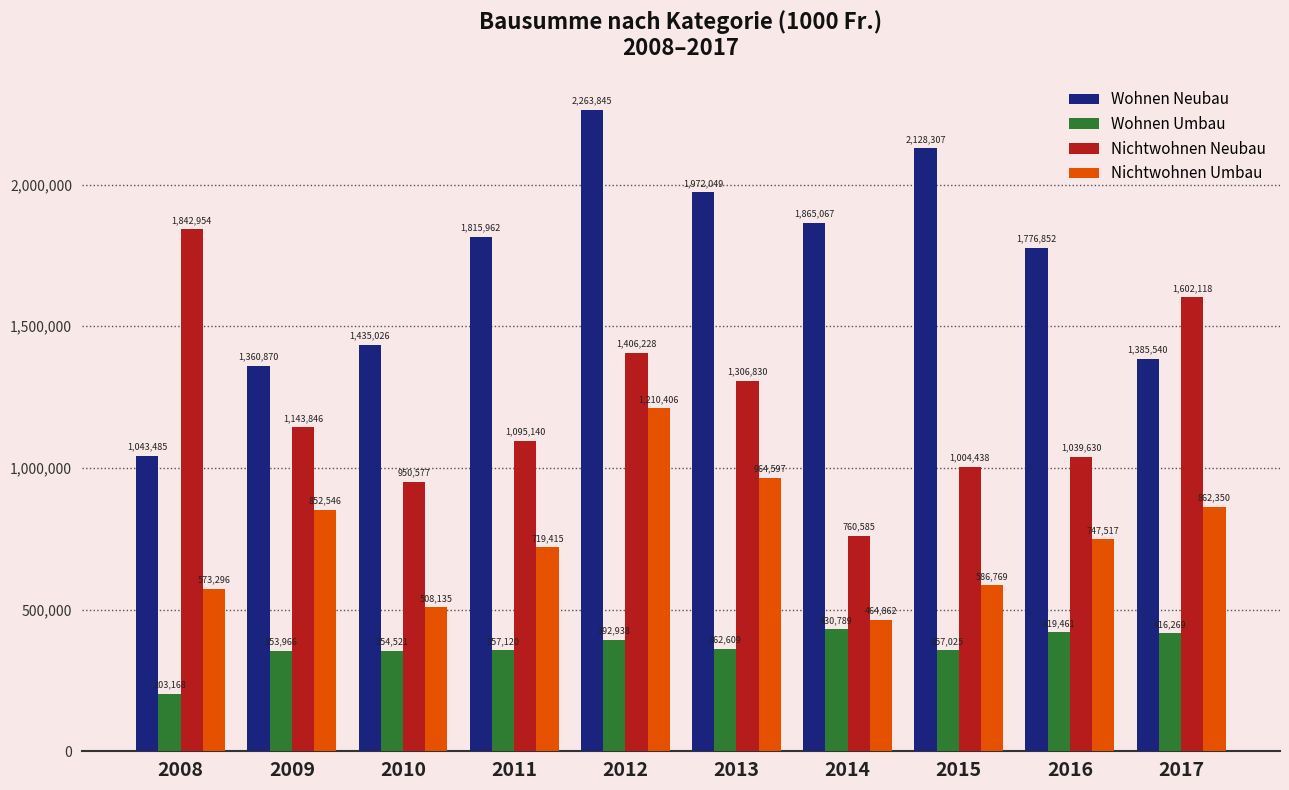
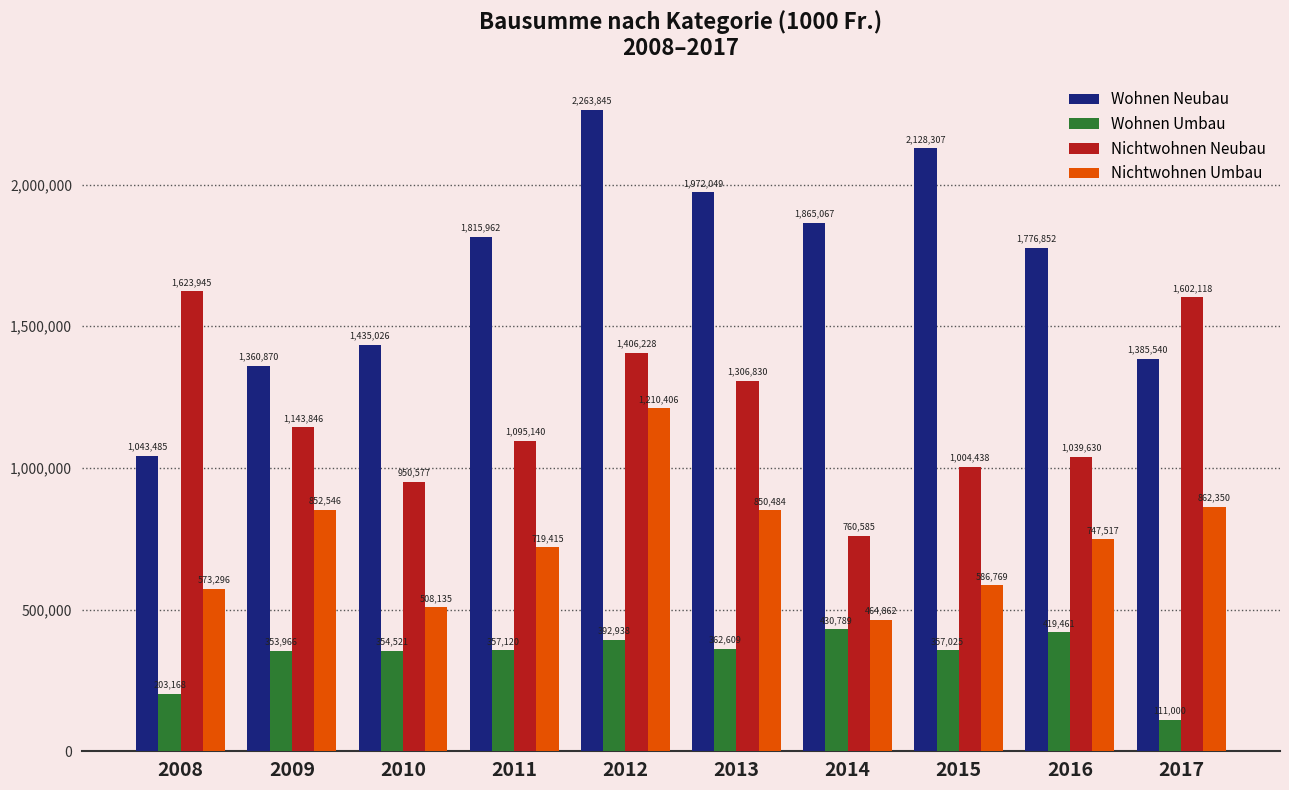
  {
    "Wohnen Neubau": {
      "2008": "1,043,485",
      "2009": "1,360,870",
      "2010": "1,435,026",
      "2011": "1,815,962",
      "2012": "2,263,845",
      "2013": "1,972,049",
      "2014": "1,865,067",
      "2015": "2,128,307",
      "2016": "1,776,852",
      "2017": "1,385,540"
    },
    "Wohnen Umbau": {
      "2008": "203,168",
      "2009": "353,966",
      "2010": "354,521",
      "2011": "357,120",
      "2012": "392,938",
      "2013": "362,609",
      "2014": "430,789",
      "2015": "357,025",
      "2016": "419,461",
-     "2017": "416,269"
+     "2017": "111,000"
    },
    "Nichtwohnen Neubau": {
-     "2008": "1,842,954",
+     "2008": "1,623,945",
      "2009": "1,143,846",
      "2010": "950,577",
      "2011": "1,095,140",
      "2012": "1,406,228",
      "2013": "1,306,830",
      "2014": "760,585",
      "2015": "1,004,438",
      "2016": "1,039,630",
      "2017": "1,602,118"
    },
    "Nichtwohnen Umbau": {
      "2008": "573,296",
      "2009": "852,546",
      "2010": "508,135",
      "2011": "719,415",
      "2012": "1,210,406",
-     "2013": "964,597",
+     "2013": "850,484",
      "2014": "464,862",
      "2015": "586,769",
      "2016": "747,517",
      "2017": "862,350"
    }
  }
